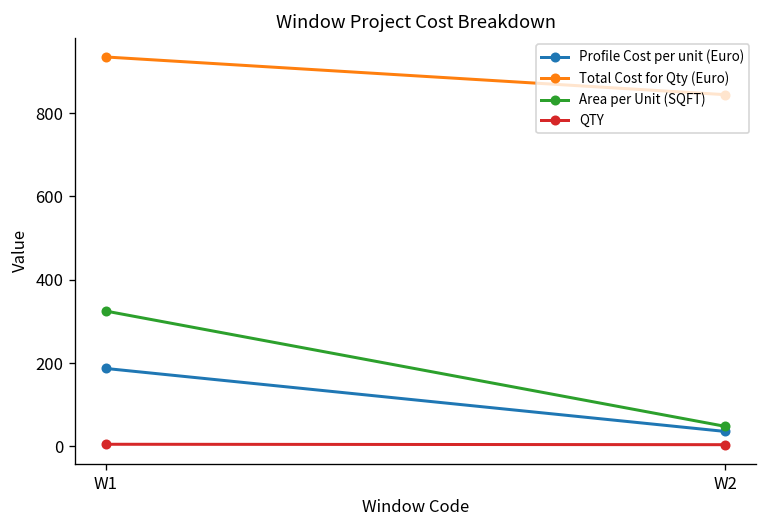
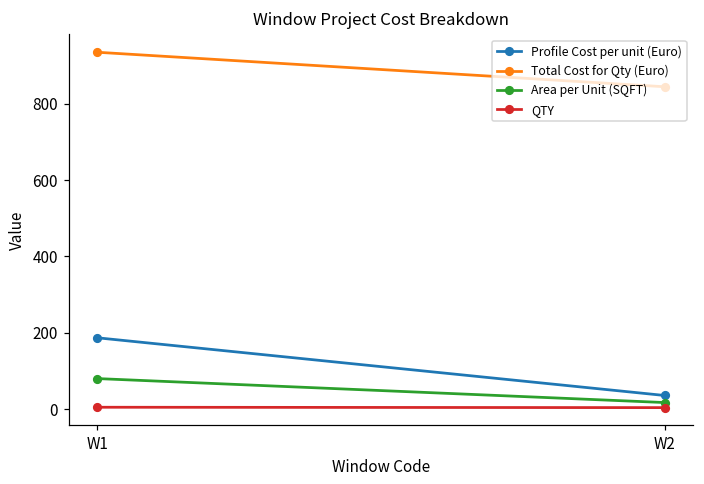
  {
    "Profile Cost per unit (Euro)": {
      "W1": 190,
      "W2": 40
    },
    "Total Cost for Qty (Euro)": {
      "W1": 930
    },
    "Area per Unit (SQFT)": {
-     "W1": 320,
-     "W2": 50
+     "W1": 80,
+     "W2": 20
    },
    "QTY": {
      "W1": 10,
      "W2": 0
    }
  }
